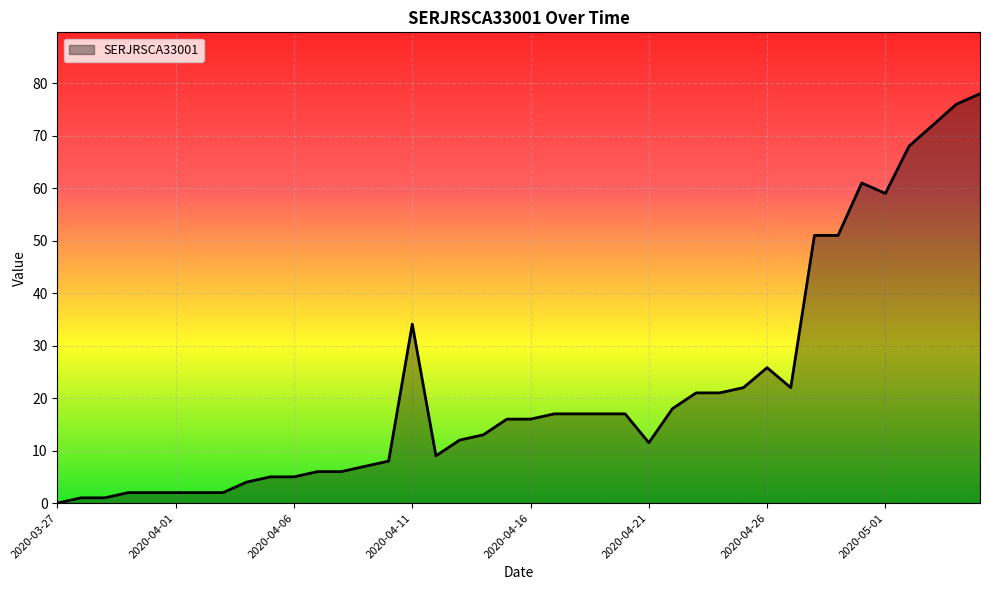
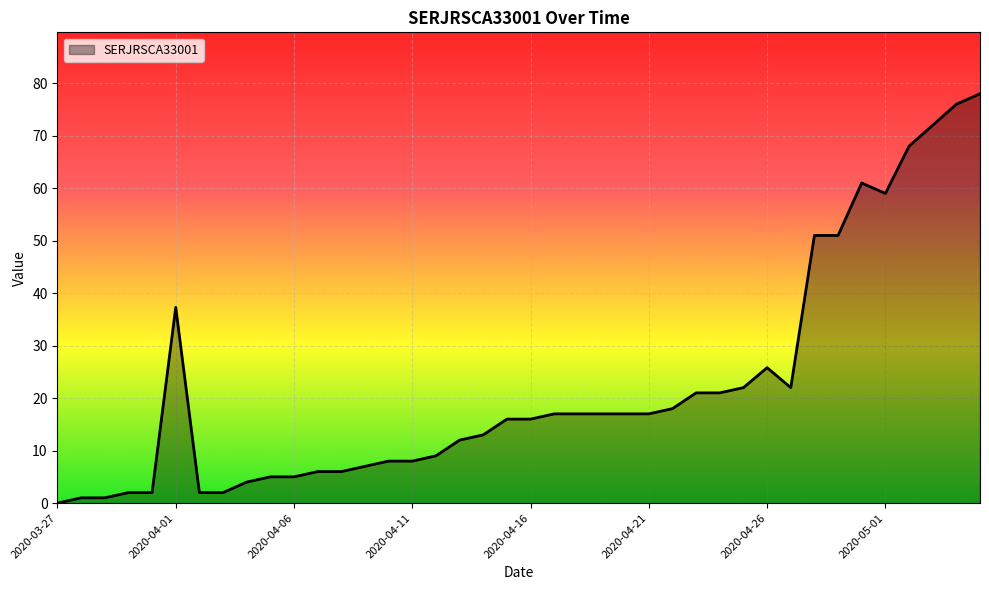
  {
    "2020-03-27": 0,
-   "2020-04-01": 2,
+   "2020-04-01": 37,
    "2020-04-06": 5,
-   "2020-04-11": 34,
+   "2020-04-11": 8,
    "2020-04-16": 16,
-   "2020-04-21": 12,
+   "2020-04-21": 17,
    "2020-04-26": 26,
    "2020-05-01": 59
  }
